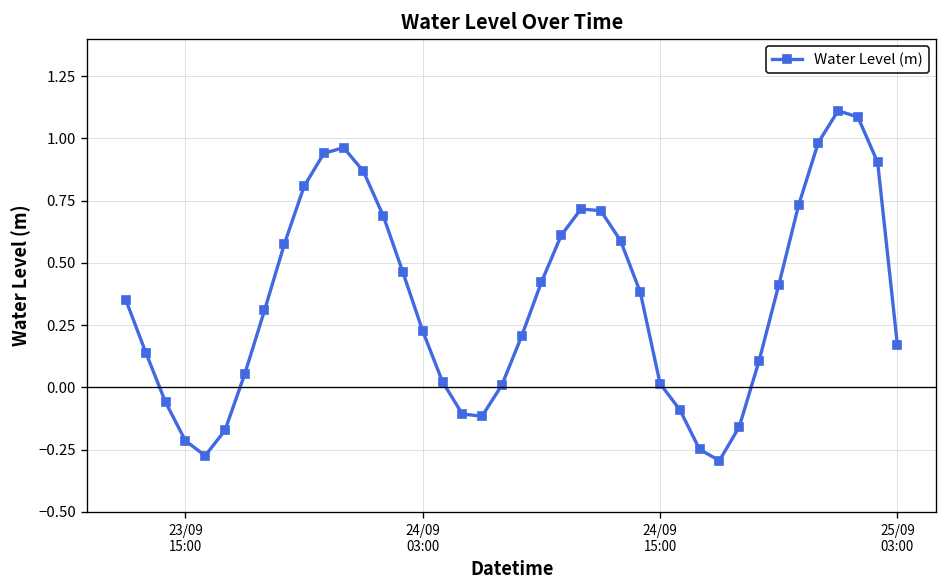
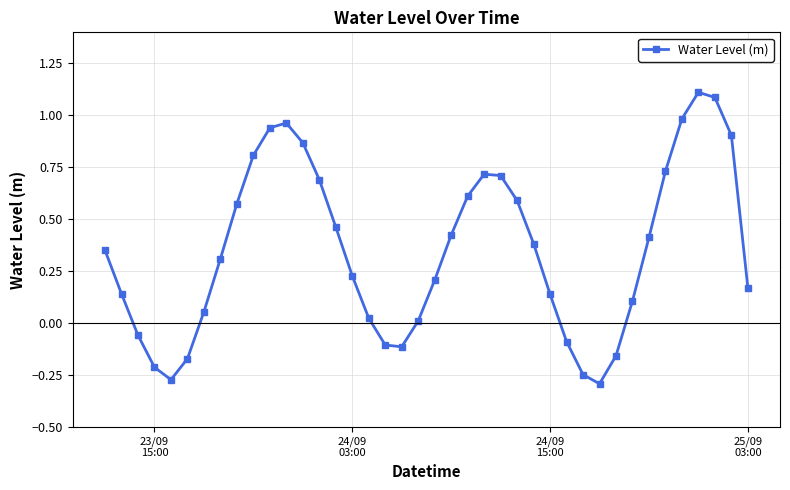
  {
    "23/09 15:00": -0.21,
    "24/09 03:00": 0.23,
-   "24/09 15:00": 0.02,
+   "24/09 15:00": 0.14,
    "25/09 03:00": 0.17
  }
